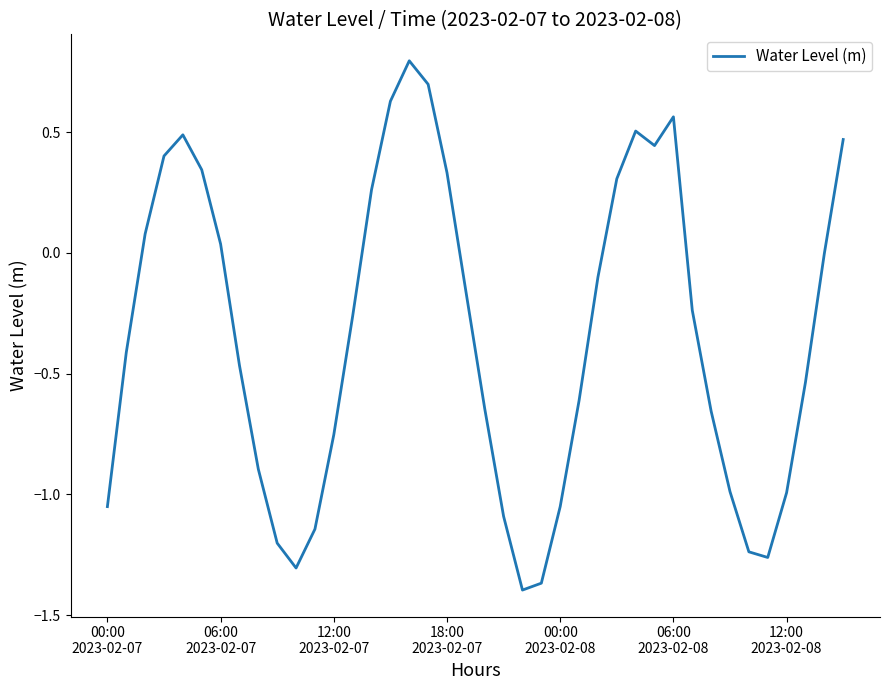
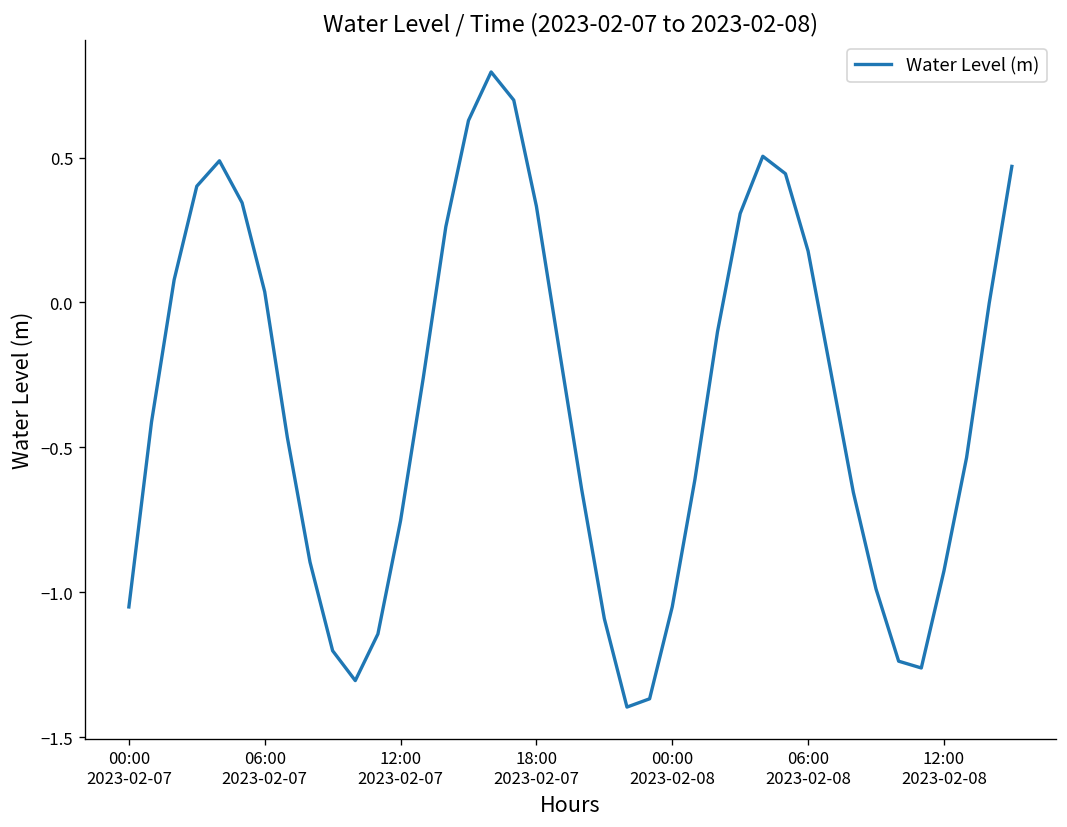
  {
    "00:00 2023-02-07": -1.05,
    "06:00 2023-02-07": 0.04,
    "12:00 2023-02-07": -0.75,
    "18:00 2023-02-07": 0.33,
    "00:00 2023-02-08": -1.05,
-   "06:00 2023-02-08": 0.56,
-   "12:00 2023-02-08": -0.99
+   "06:00 2023-02-08": 0.18,
+   "12:00 2023-02-08": -0.93
  }
